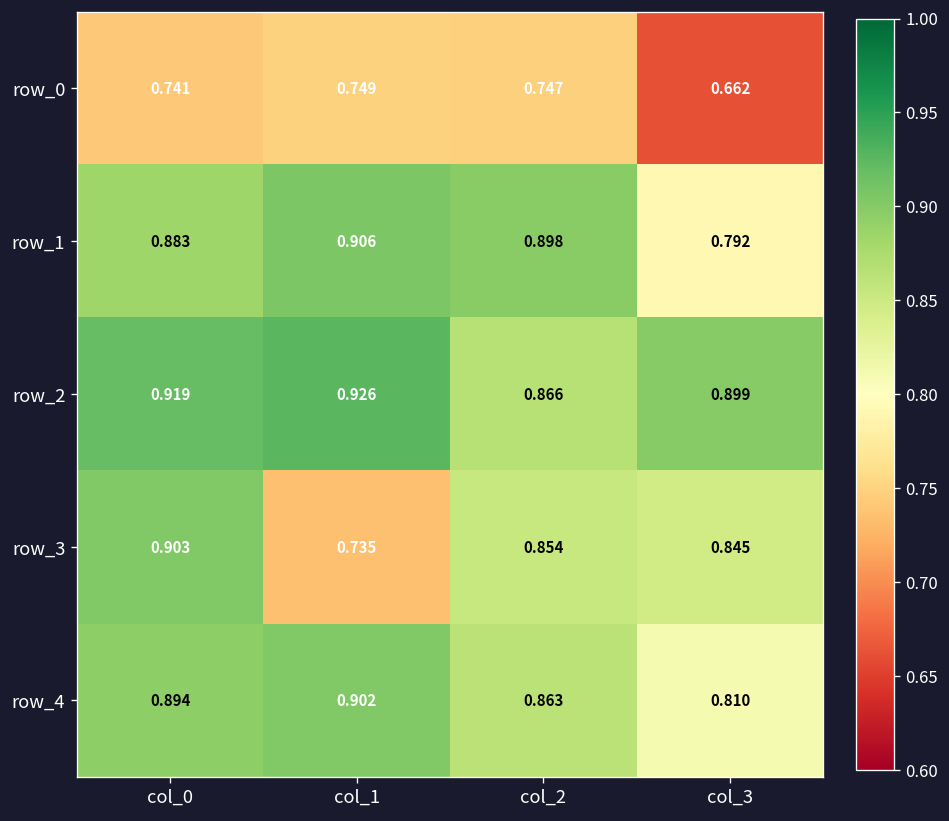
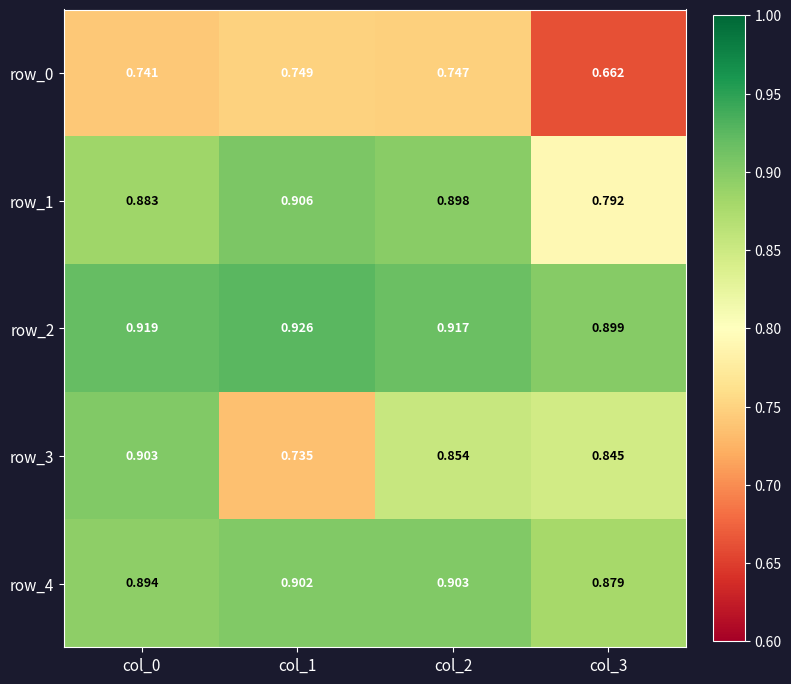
  {
    "row_0": {
      "col_0": 0.741,
      "col_1": 0.749,
      "col_2": 0.747,
      "col_3": 0.662
    },
    "row_1": {
      "col_0": 0.883,
      "col_1": 0.906,
      "col_2": 0.898,
      "col_3": 0.792
    },
    "row_2": {
      "col_0": 0.919,
      "col_1": 0.926,
-     "col_2": 0.866,
+     "col_2": 0.917,
      "col_3": 0.899
    },
    "row_3": {
      "col_0": 0.903,
      "col_1": 0.735,
      "col_2": 0.854,
      "col_3": 0.845
    },
    "row_4": {
      "col_0": 0.894,
      "col_1": 0.902,
-     "col_2": 0.863,
-     "col_3": 0.810
+     "col_2": 0.903,
+     "col_3": 0.879
    }
  }
